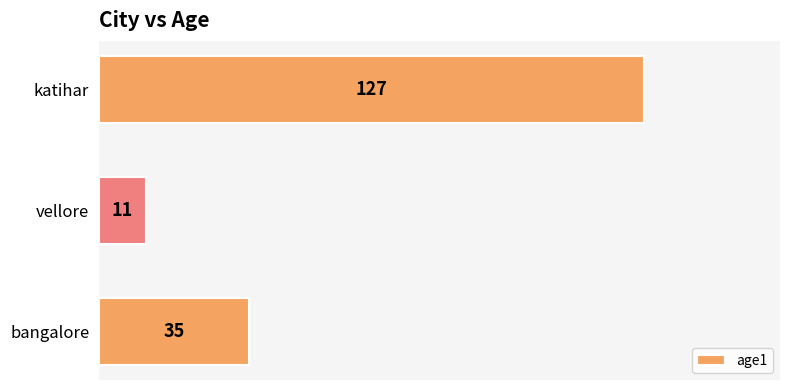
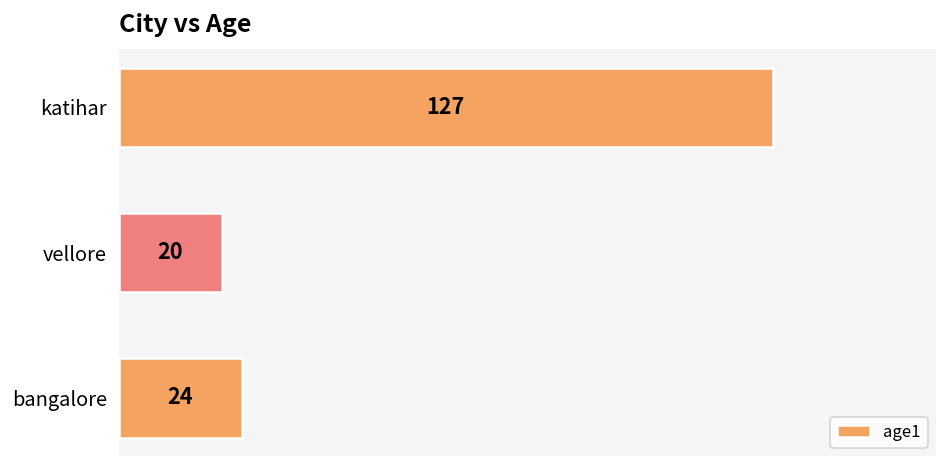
  {
    "katihar": 127,
-   "vellore": 11,
-   "bangalore": 35
+   "vellore": 20,
+   "bangalore": 24
  }
